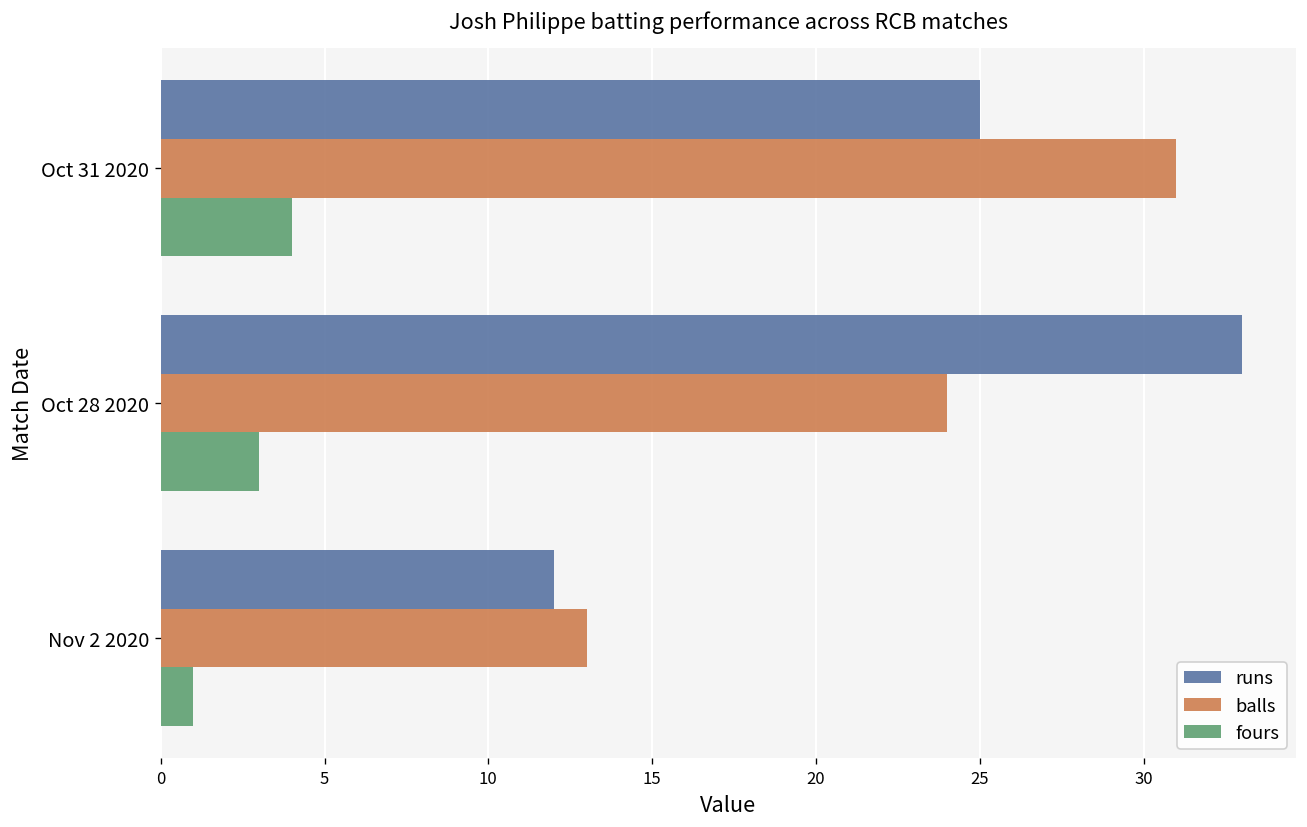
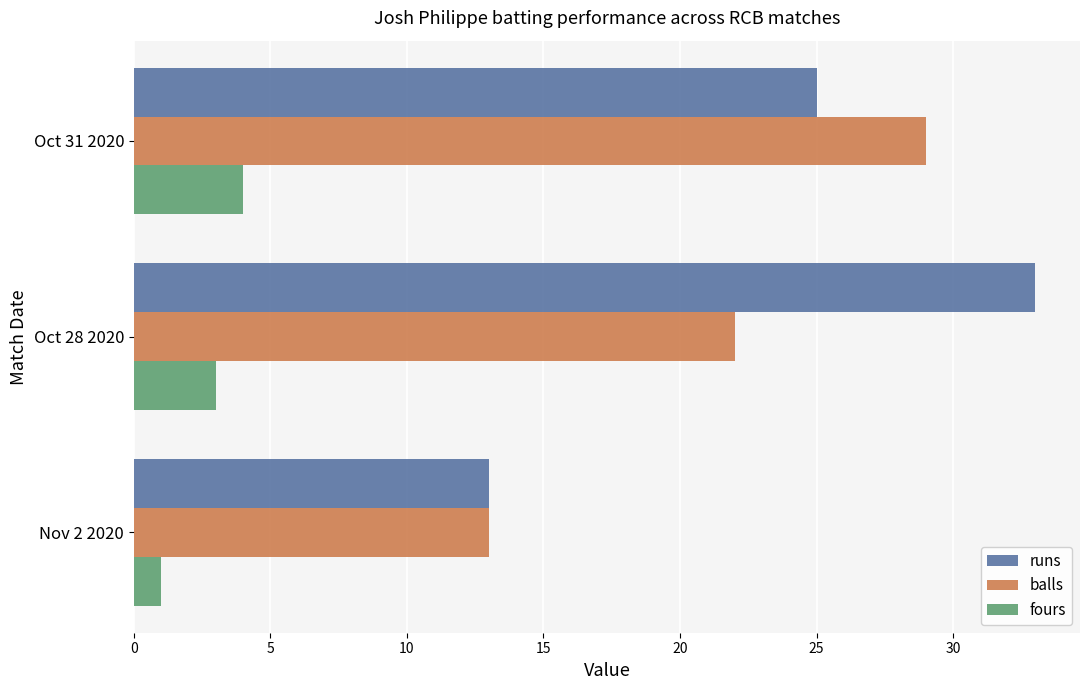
  {
    "runs": {
      "Oct 31 2020": 25,
      "Oct 28 2020": 33,
-     "Nov 2 2020": 12
+     "Nov 2 2020": 13
    },
    "balls": {
-     "Oct 31 2020": 31,
-     "Oct 28 2020": 24,
+     "Oct 31 2020": 29,
+     "Oct 28 2020": 22,
      "Nov 2 2020": 13
    },
    "fours": {
      "Oct 31 2020": 4,
      "Oct 28 2020": 3,
      "Nov 2 2020": 1
    }
  }
